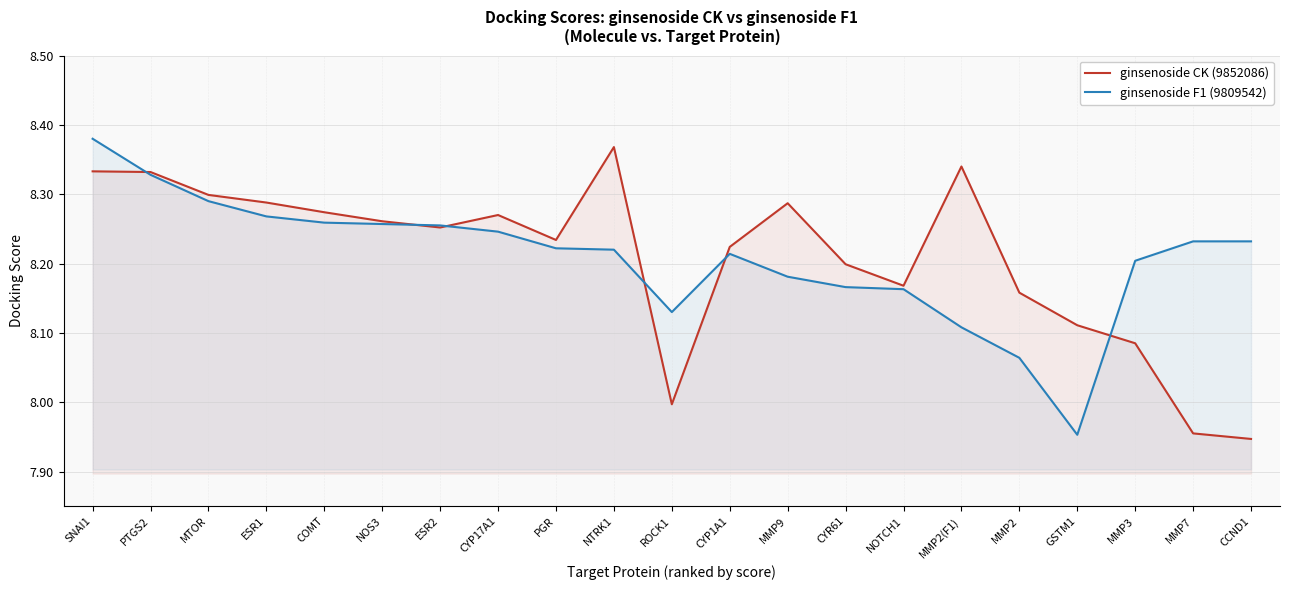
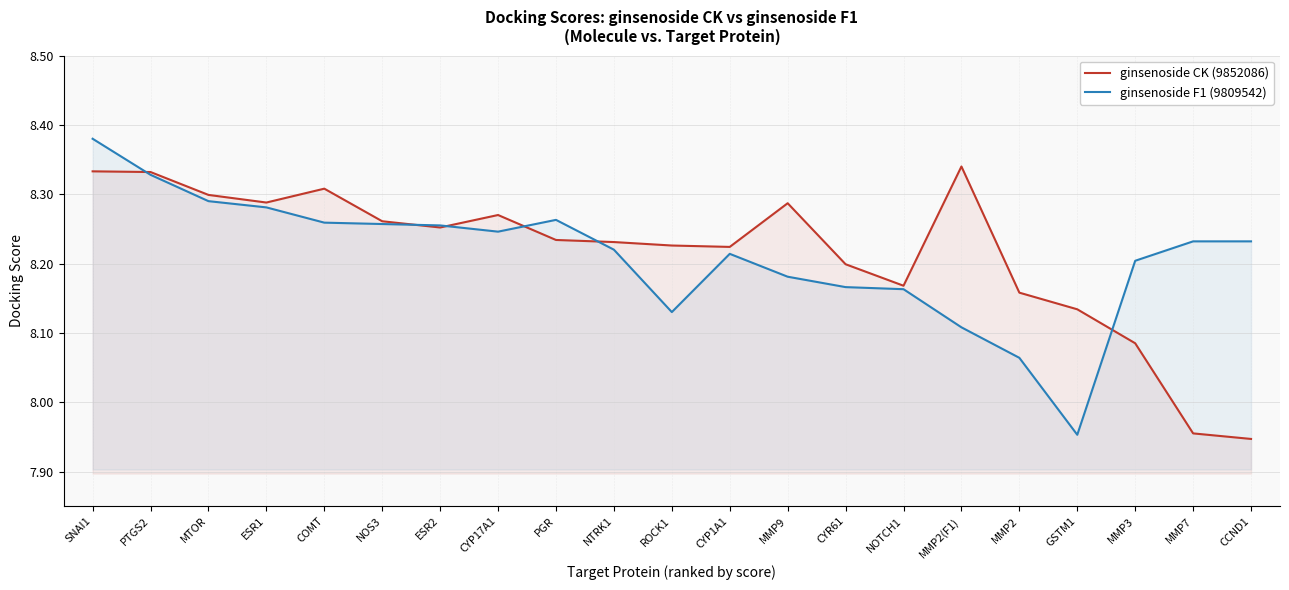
  {
    "ginsenoside CK (9852086)": {
      "SNAI1": 8.33,
      "PTGS2": 8.33,
      "MTOR": 8.30,
      "ESR1": 8.29,
-     "COMT": 8.27,
+     "COMT": 8.31,
      "NOS3": 8.26,
      "CYP17A1": 8.27,
      "PGR": 8.23,
-     "NTRK1": 8.37,
-     "ROCK1": 8.00,
+     "NTRK1": 8.23,
+     "ROCK1": 8.23,
      "CYP1A1": 8.22,
      "MMP9": 8.29,
      "CYR61": 8.20,
      "NOTCH1": 8.17,
      "MMP2(F1)": 8.34,
      "MMP2": 8.16,
-     "GSTM1": 8.11,
+     "GSTM1": 8.13,
      "MMP3": 8.09,
      "MMP7": 7.96,
      "CCND1": 7.95
    },
    "ginsenoside F1 (9809542)": {
      "SNAI1": 8.38,
      "PTGS2": 8.33,
      "MTOR": 8.29,
-     "ESR1": 8.27,
+     "ESR1": 8.28,
      "COMT": 8.26,
      "NOS3": 8.26,
      "CYP17A1": 8.25,
-     "PGR": 8.22,
+     "PGR": 8.26,
      "NTRK1": 8.22,
      "ROCK1": 8.13,
      "CYP1A1": 8.21,
      "MMP9": 8.18,
      "CYR61": 8.17,
      "NOTCH1": 8.16,
      "MMP2(F1)": 8.11,
      "MMP2": 8.06,
      "GSTM1": 7.95,
      "MMP3": 8.20,
      "MMP7": 8.23,
      "CCND1": 8.23
    }
  }
